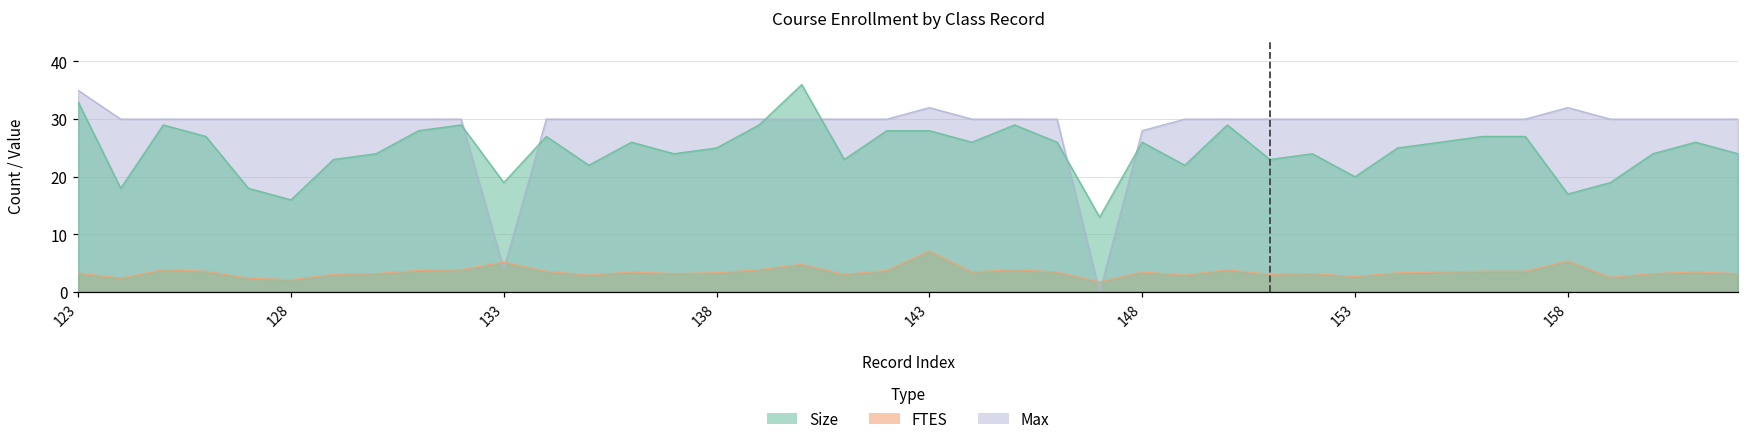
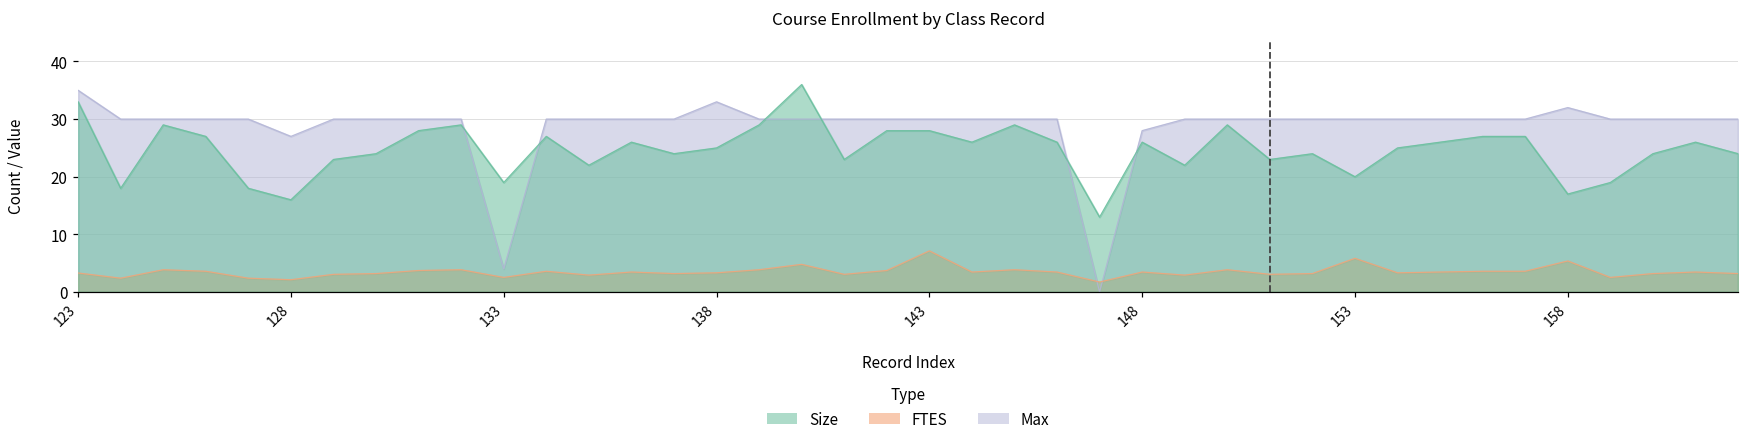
  {
    "Max": {
      "123": 35,
-     "128": 30,
+     "128": 27,
      "133": 4,
-     "138": 30,
-     "143": 32,
+     "138": 33,
+     "143": 30,
      "148": 28,
      "153": 30,
      "158": 32
    },
    "FTES": {
      "123": 3,
      "128": 2,
-     "133": 5,
+     "133": 3,
      "138": 3,
      "143": 7,
      "148": 3,
-     "153": 3,
+     "153": 6,
      "158": 5
    },
    "Size": {
      "123": 33,
      "128": 16,
      "133": 19,
      "138": 25,
      "143": 28,
      "148": 26,
      "153": 20,
      "158": 17
    }
  }
